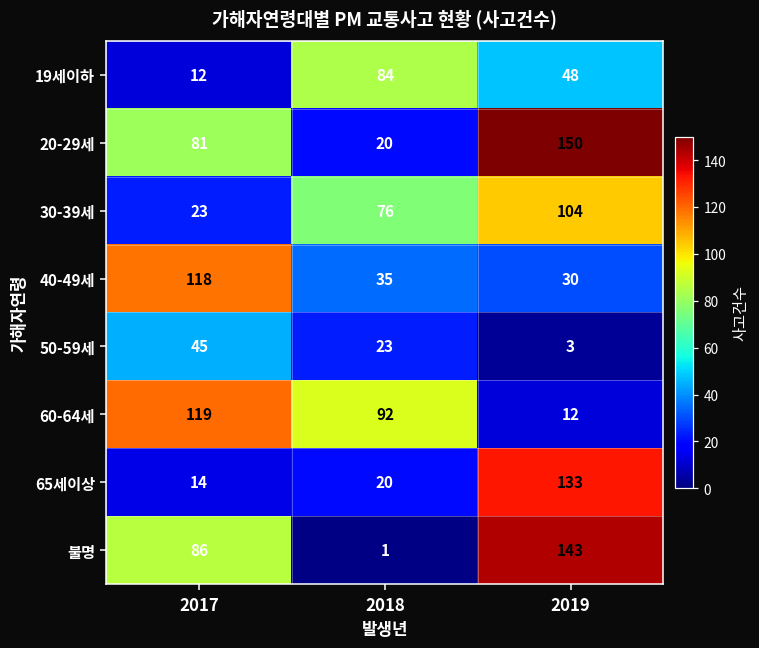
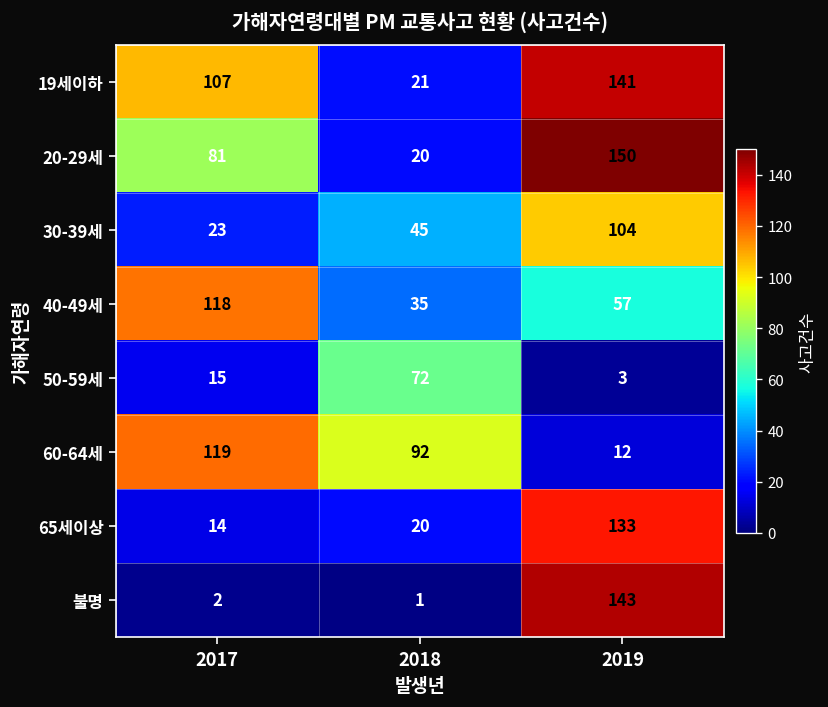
  {
    "19세이하": {
-     "2017": 12,
-     "2018": 84,
-     "2019": 48
+     "2017": 107,
+     "2018": 21,
+     "2019": 141
    },
    "20-29세": {
      "2017": 81,
      "2018": 20,
      "2019": 150
    },
    "30-39세": {
      "2017": 23,
-     "2018": 76,
+     "2018": 45,
      "2019": 104
    },
    "40-49세": {
      "2017": 118,
      "2018": 35,
-     "2019": 30
+     "2019": 57
    },
    "50-59세": {
-     "2017": 45,
-     "2018": 23,
+     "2017": 15,
+     "2018": 72,
      "2019": 3
    },
    "60-64세": {
      "2017": 119,
      "2018": 92,
      "2019": 12
    },
    "65세이상": {
      "2017": 14,
      "2018": 20,
      "2019": 133
    },
    "불명": {
-     "2017": 86,
+     "2017": 2,
      "2018": 1,
      "2019": 143
    }
  }
